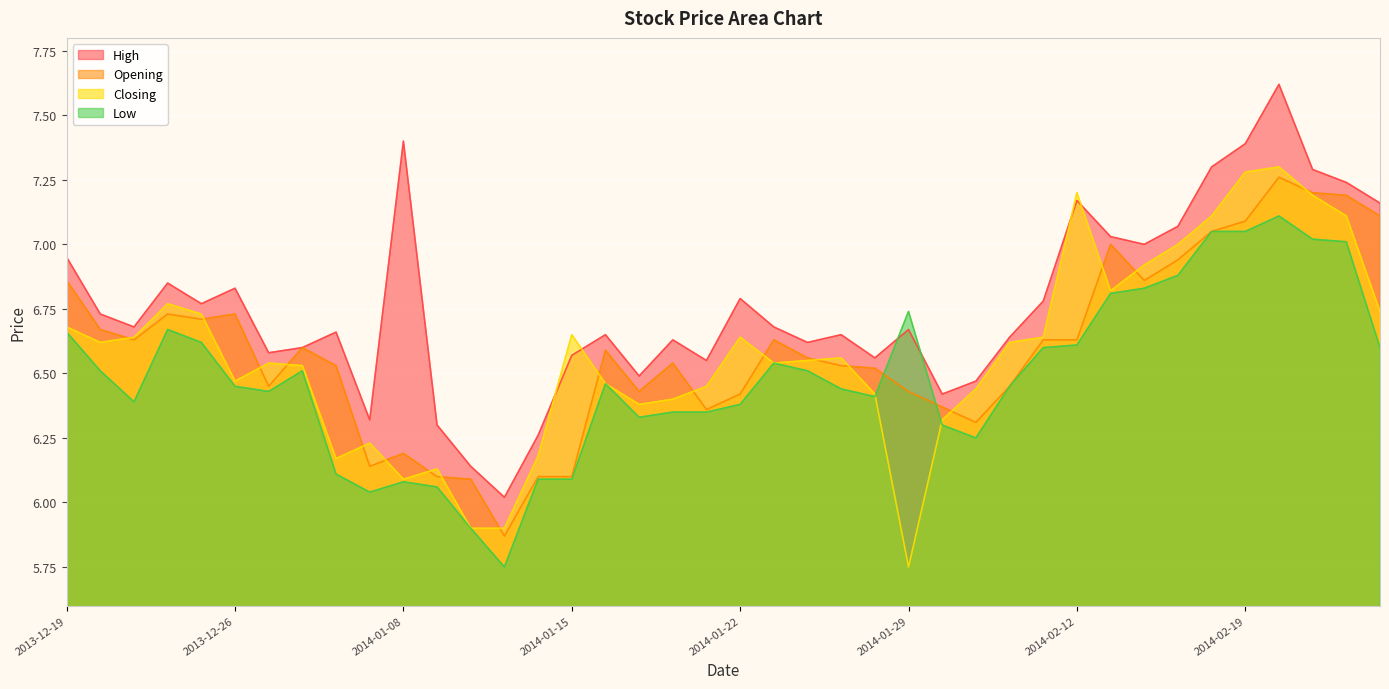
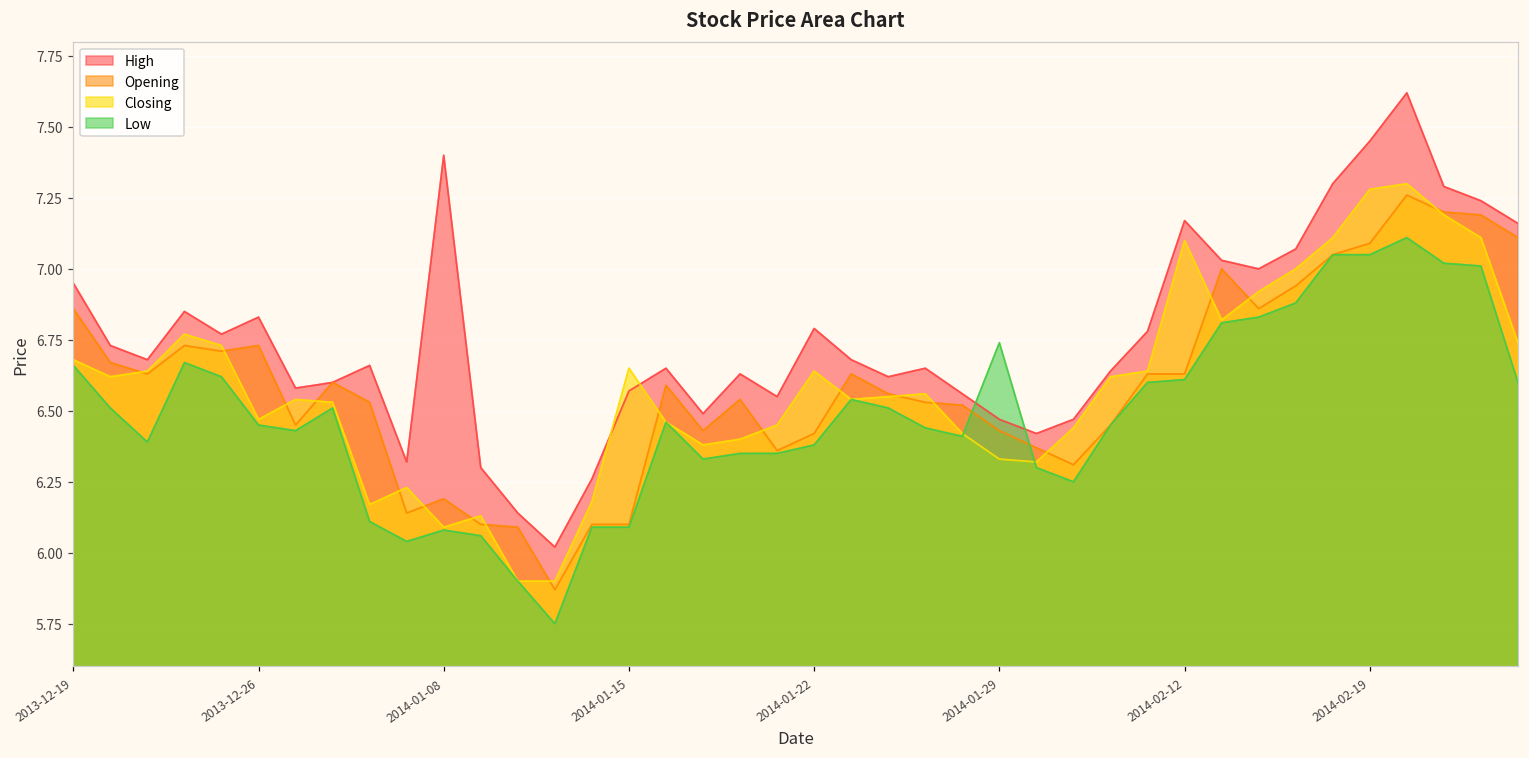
  {
    "High": {
      "2013-12-19": 6.95,
      "2013-12-26": 6.83,
      "2014-01-08": 7.40,
      "2014-01-15": 6.57,
      "2014-01-22": 6.79,
-     "2014-01-29": 6.67,
+     "2014-01-29": 6.47,
      "2014-02-12": 7.17,
-     "2014-02-19": 7.39
+     "2014-02-19": 7.45
    },
    "Opening": {
      "2013-12-19": 6.86,
      "2013-12-26": 6.73,
      "2014-01-08": 6.19,
      "2014-01-15": 6.10,
      "2014-01-22": 6.42,
      "2014-01-29": 6.43,
      "2014-02-12": 6.63,
      "2014-02-19": 7.09
    },
    "Closing": {
      "2013-12-19": 6.68,
      "2013-12-26": 6.47,
      "2014-01-08": 6.09,
      "2014-01-15": 6.65,
      "2014-01-22": 6.64,
-     "2014-01-29": 5.75,
-     "2014-02-12": 7.2,
+     "2014-01-29": 6.33,
+     "2014-02-12": 7.1,
      "2014-02-19": 7.28
    },
    "Low": {
      "2013-12-19": 6.66,
      "2013-12-26": 6.45,
      "2014-01-08": 6.08,
      "2014-01-15": 6.09,
      "2014-01-22": 6.38,
      "2014-01-29": 6.74,
      "2014-02-12": 6.61,
      "2014-02-19": 7.05
    }
  }
